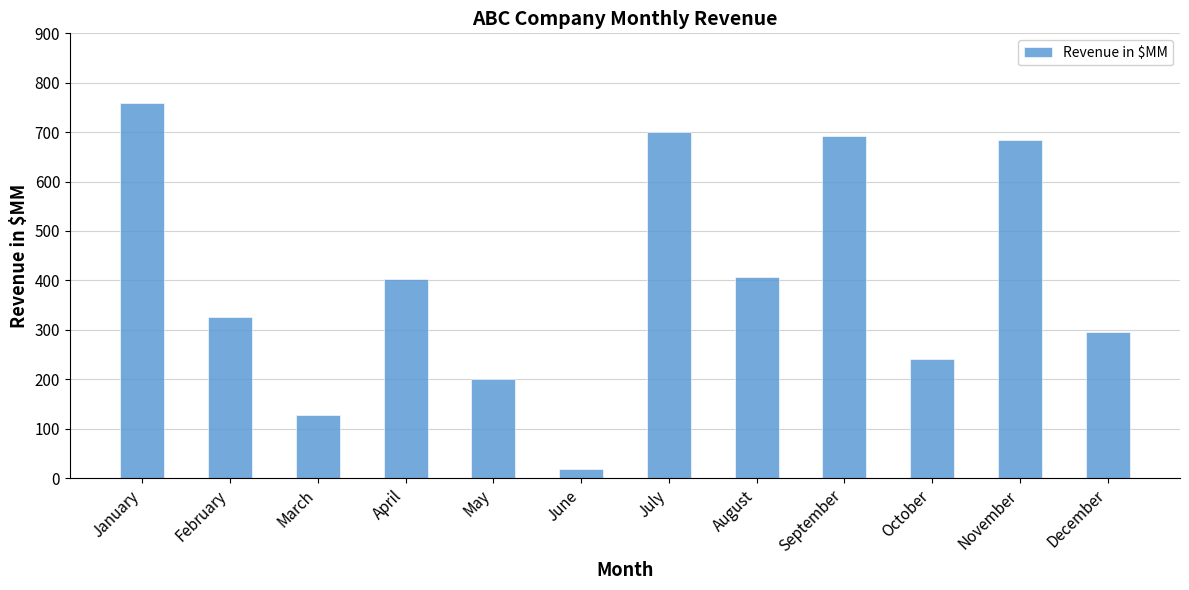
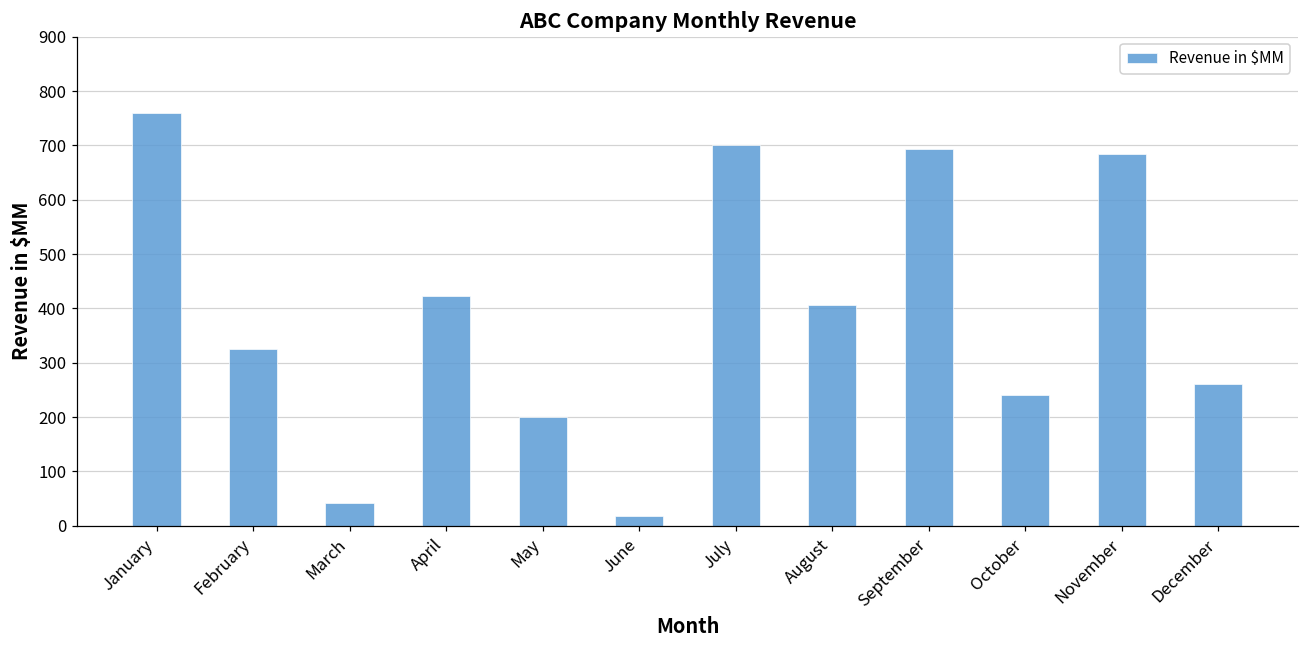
  {
    "January": 760,
    "February": 330,
-   "March": 130,
-   "April": 400,
+   "March": 40,
+   "April": 420,
    "May": 200,
    "June": 20,
    "July": 700,
    "August": 410,
    "September": 690,
    "October": 240,
    "November": 690,
-   "December": 300
+   "December": 260
  }
